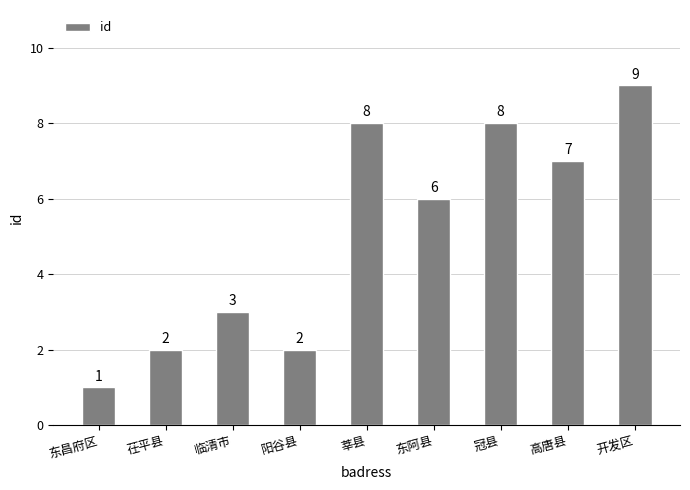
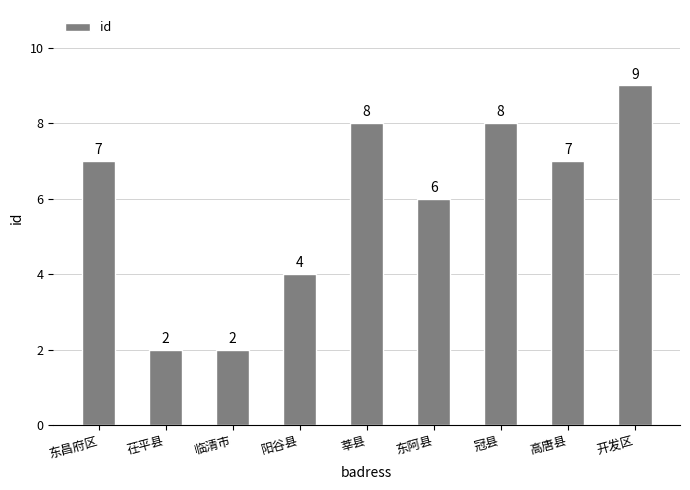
  {
-   "东昌府区": 1,
+   "东昌府区": 7,
    "茌平县": 2,
-   "临清市": 3,
-   "阳谷县": 2,
+   "临清市": 2,
+   "阳谷县": 4,
    "莘县": 8,
    "东阿县": 6,
    "冠县": 8,
    "高唐县": 7,
    "开发区": 9
  }
